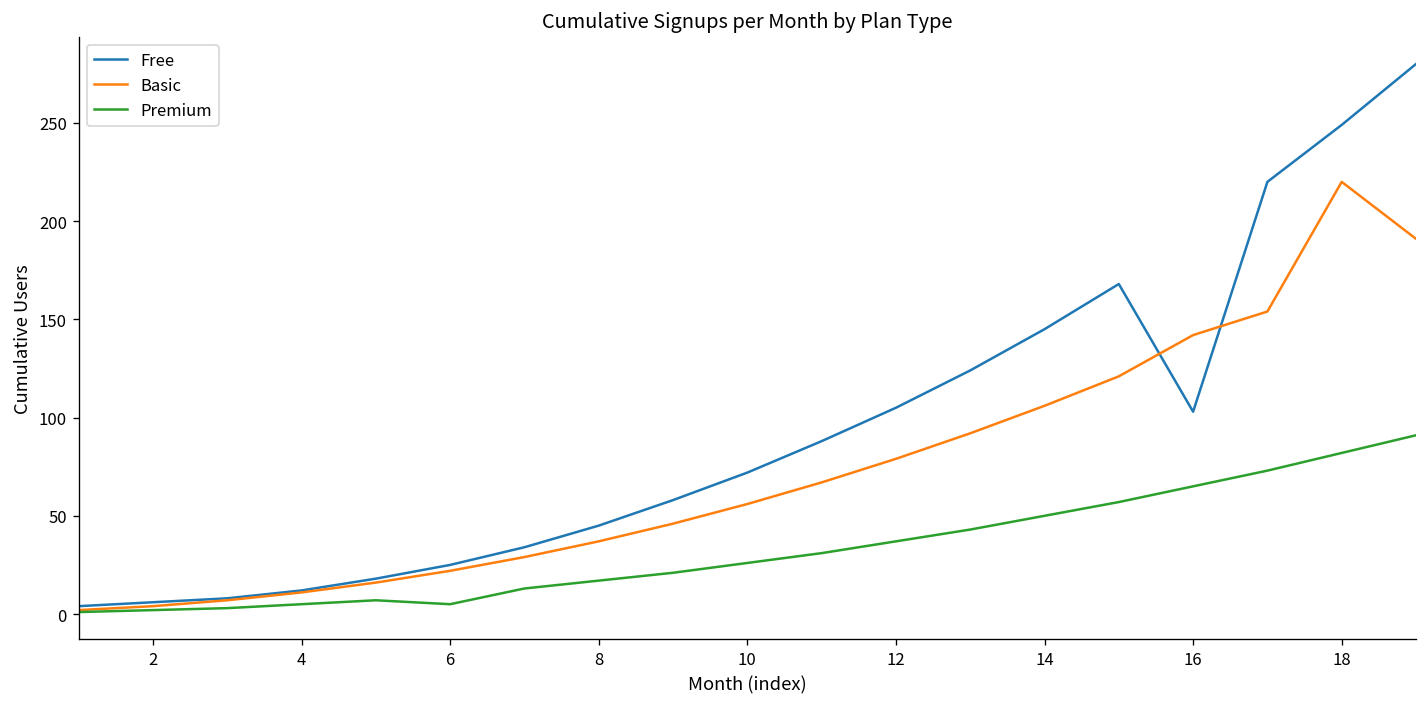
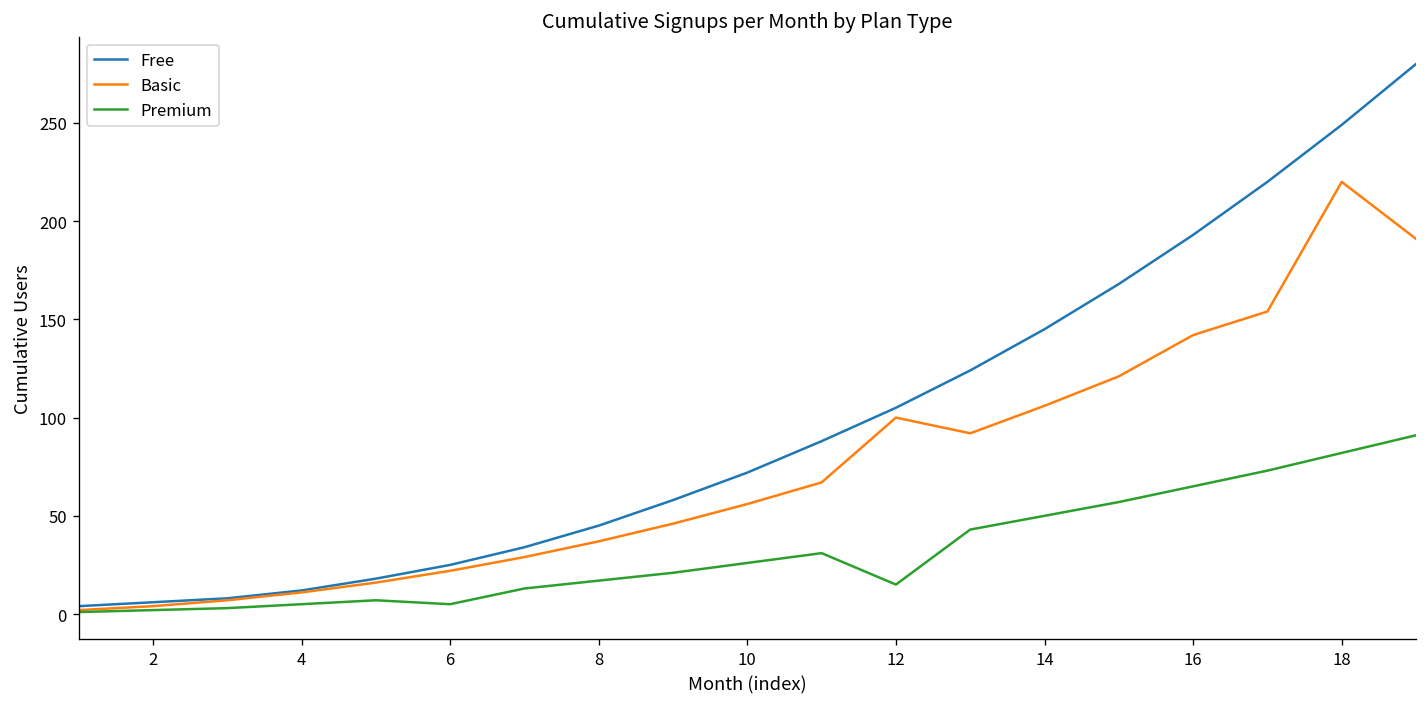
  {
    "Free": {
      "2": 6,
      "6": 25,
      "8": 45,
      "10": 72,
      "12": 105,
      "14": 145,
-     "16": 103,
+     "16": 193,
      "18": 249
    },
    "Basic": {
      "2": 4,
      "6": 22,
      "8": 37,
      "10": 56,
-     "12": 79,
+     "12": 100,
      "14": 106,
      "16": 142,
      "18": 220
    },
    "Premium": {
      "2": 2,
      "4": 5,
      "6": 5,
      "8": 17,
      "10": 26,
-     "12": 37,
+     "12": 15,
      "14": 50,
      "16": 65,
      "18": 82
    }
  }
